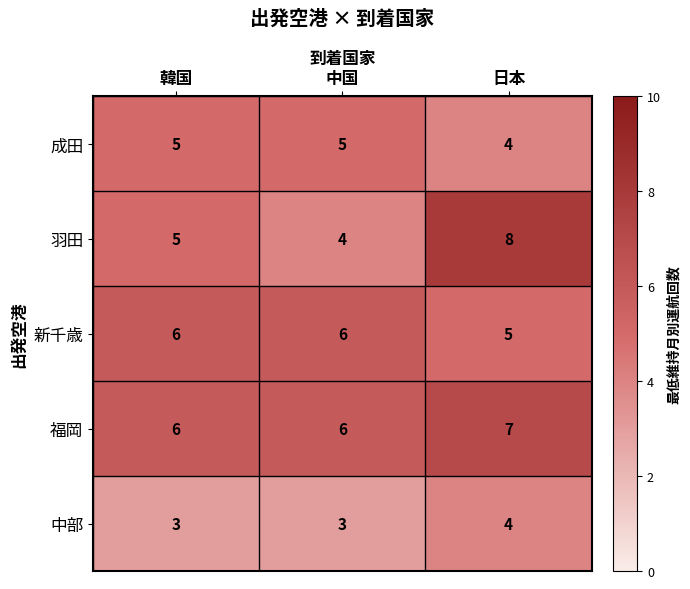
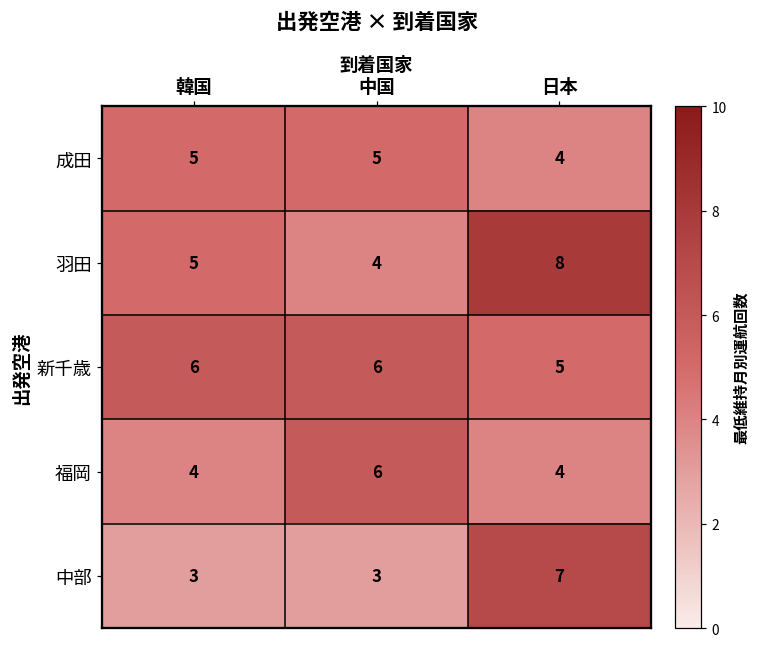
  {
    "成田": {
      "韓国": 5,
      "中国": 5,
      "日本": 4
    },
    "羽田": {
      "韓国": 5,
      "中国": 4,
      "日本": 8
    },
    "新千歳": {
      "韓国": 6,
      "中国": 6,
      "日本": 5
    },
    "福岡": {
-     "韓国": 6,
+     "韓国": 4,
      "中国": 6,
-     "日本": 7
+     "日本": 4
    },
    "中部": {
      "韓国": 3,
      "中国": 3,
-     "日本": 4
+     "日本": 7
    }
  }
